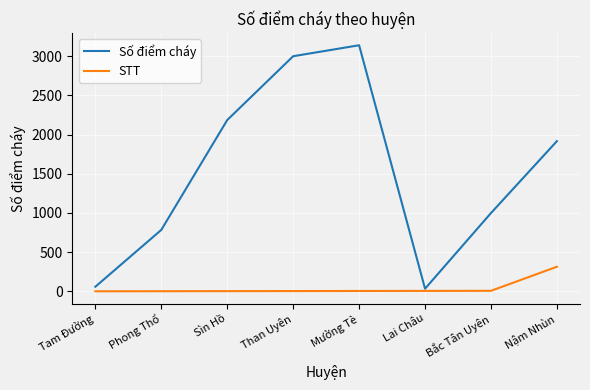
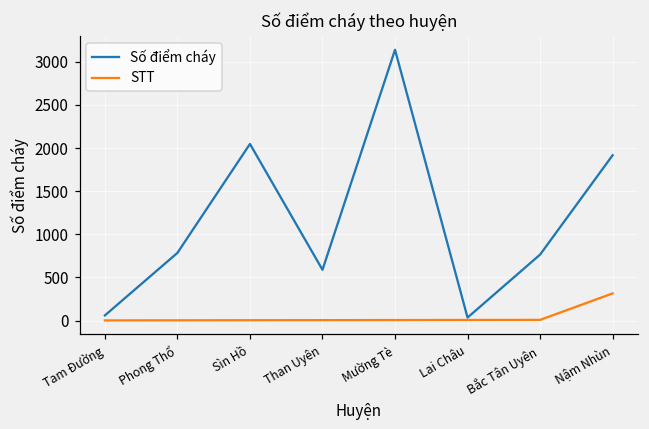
  {
    "Số điểm cháy": {
      "Tam Đường": 100,
      "Phong Thổ": 800,
-     "Sìn Hồ": 2200,
-     "Than Uyên": 3000,
+     "Sìn Hồ": 2000,
+     "Than Uyên": 600,
      "Mường Tè": 3100,
-     "Bắc Tân Uyên": 1000,
+     "Bắc Tân Uyên": 800,
      "Nậm Nhùn": 1900
    },
    "STT": {
      "Tam Đường": 0,
      "Phong Thổ": 0,
      "Sìn Hồ": 0,
      "Than Uyên": 0,
      "Mường Tè": 0,
      "Bắc Tân Uyên": 0,
      "Nậm Nhùn": 300
    }
  }
